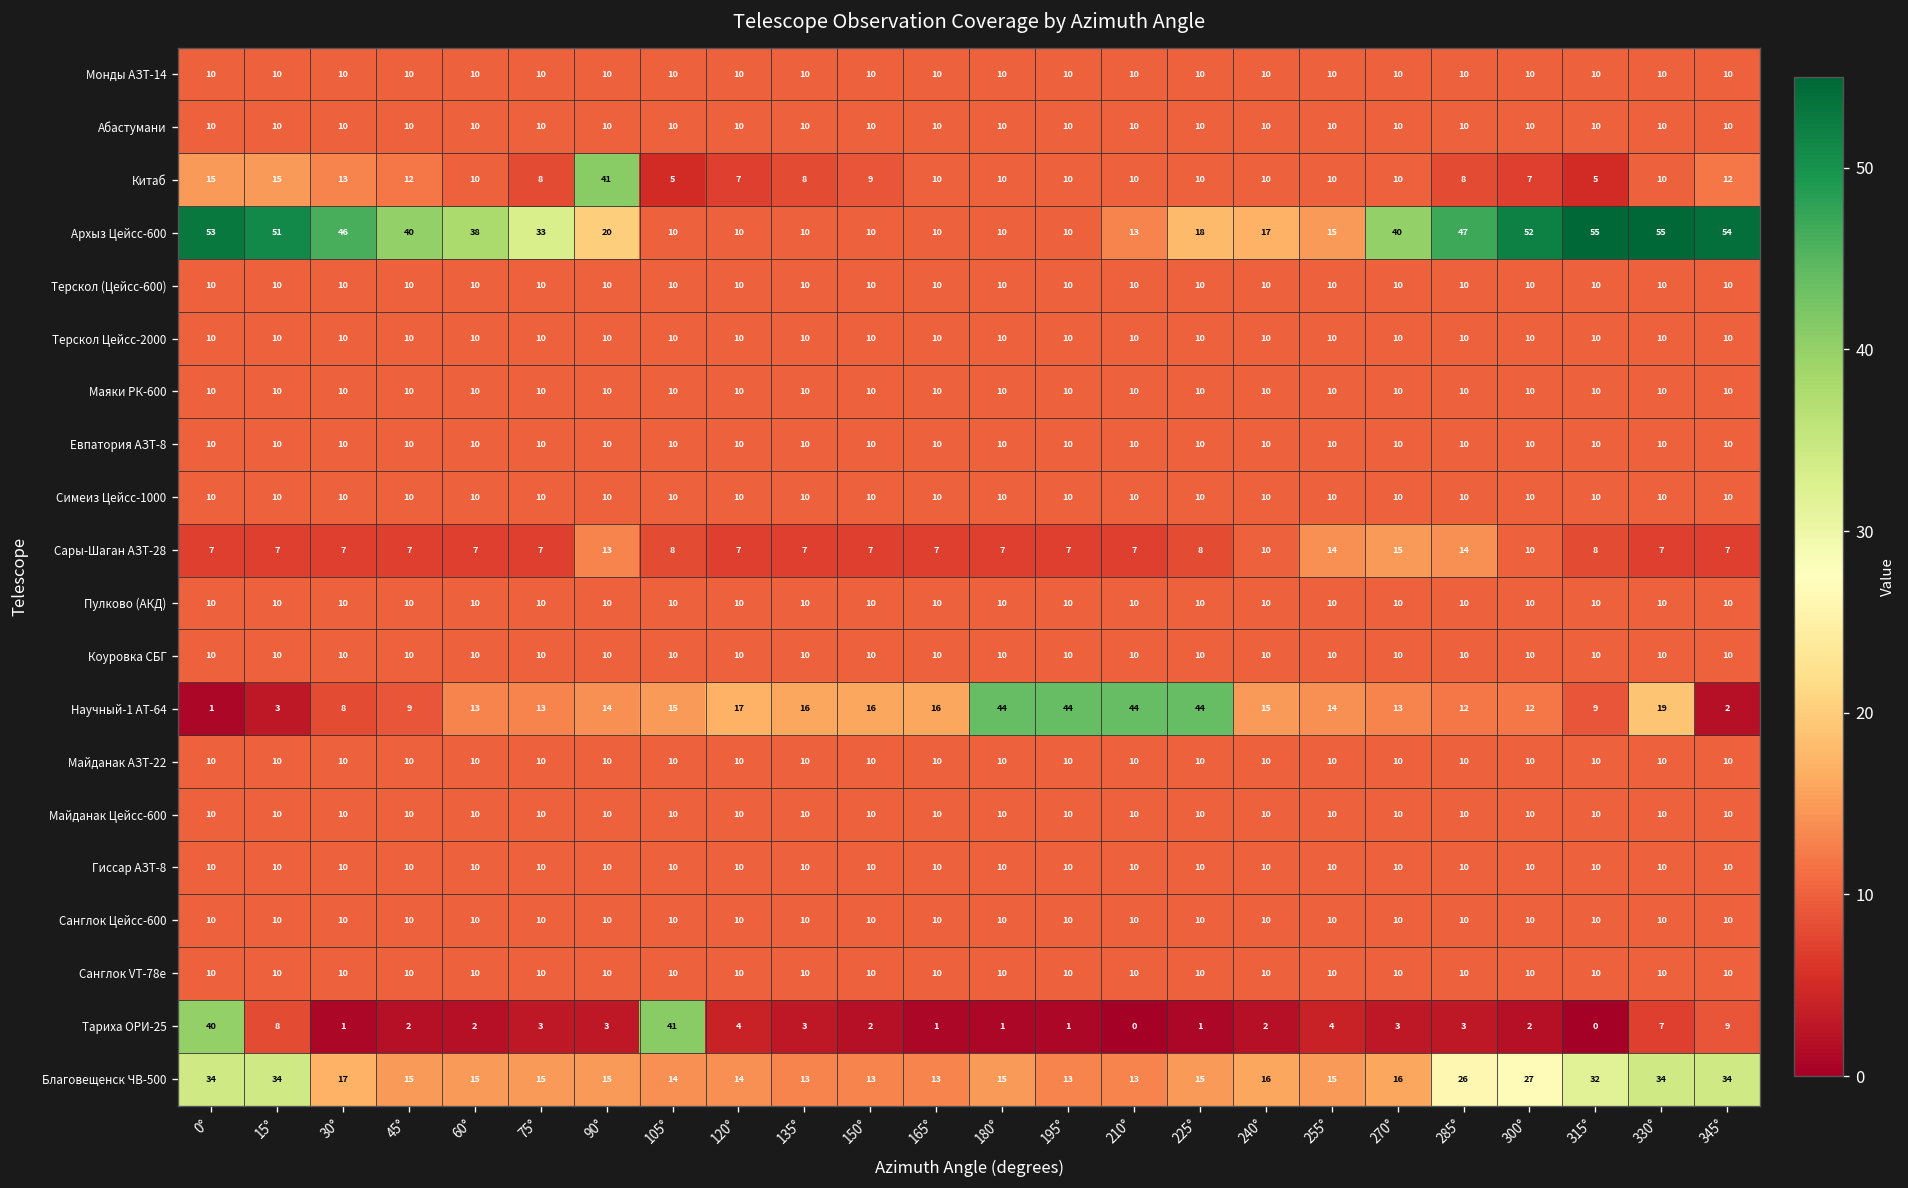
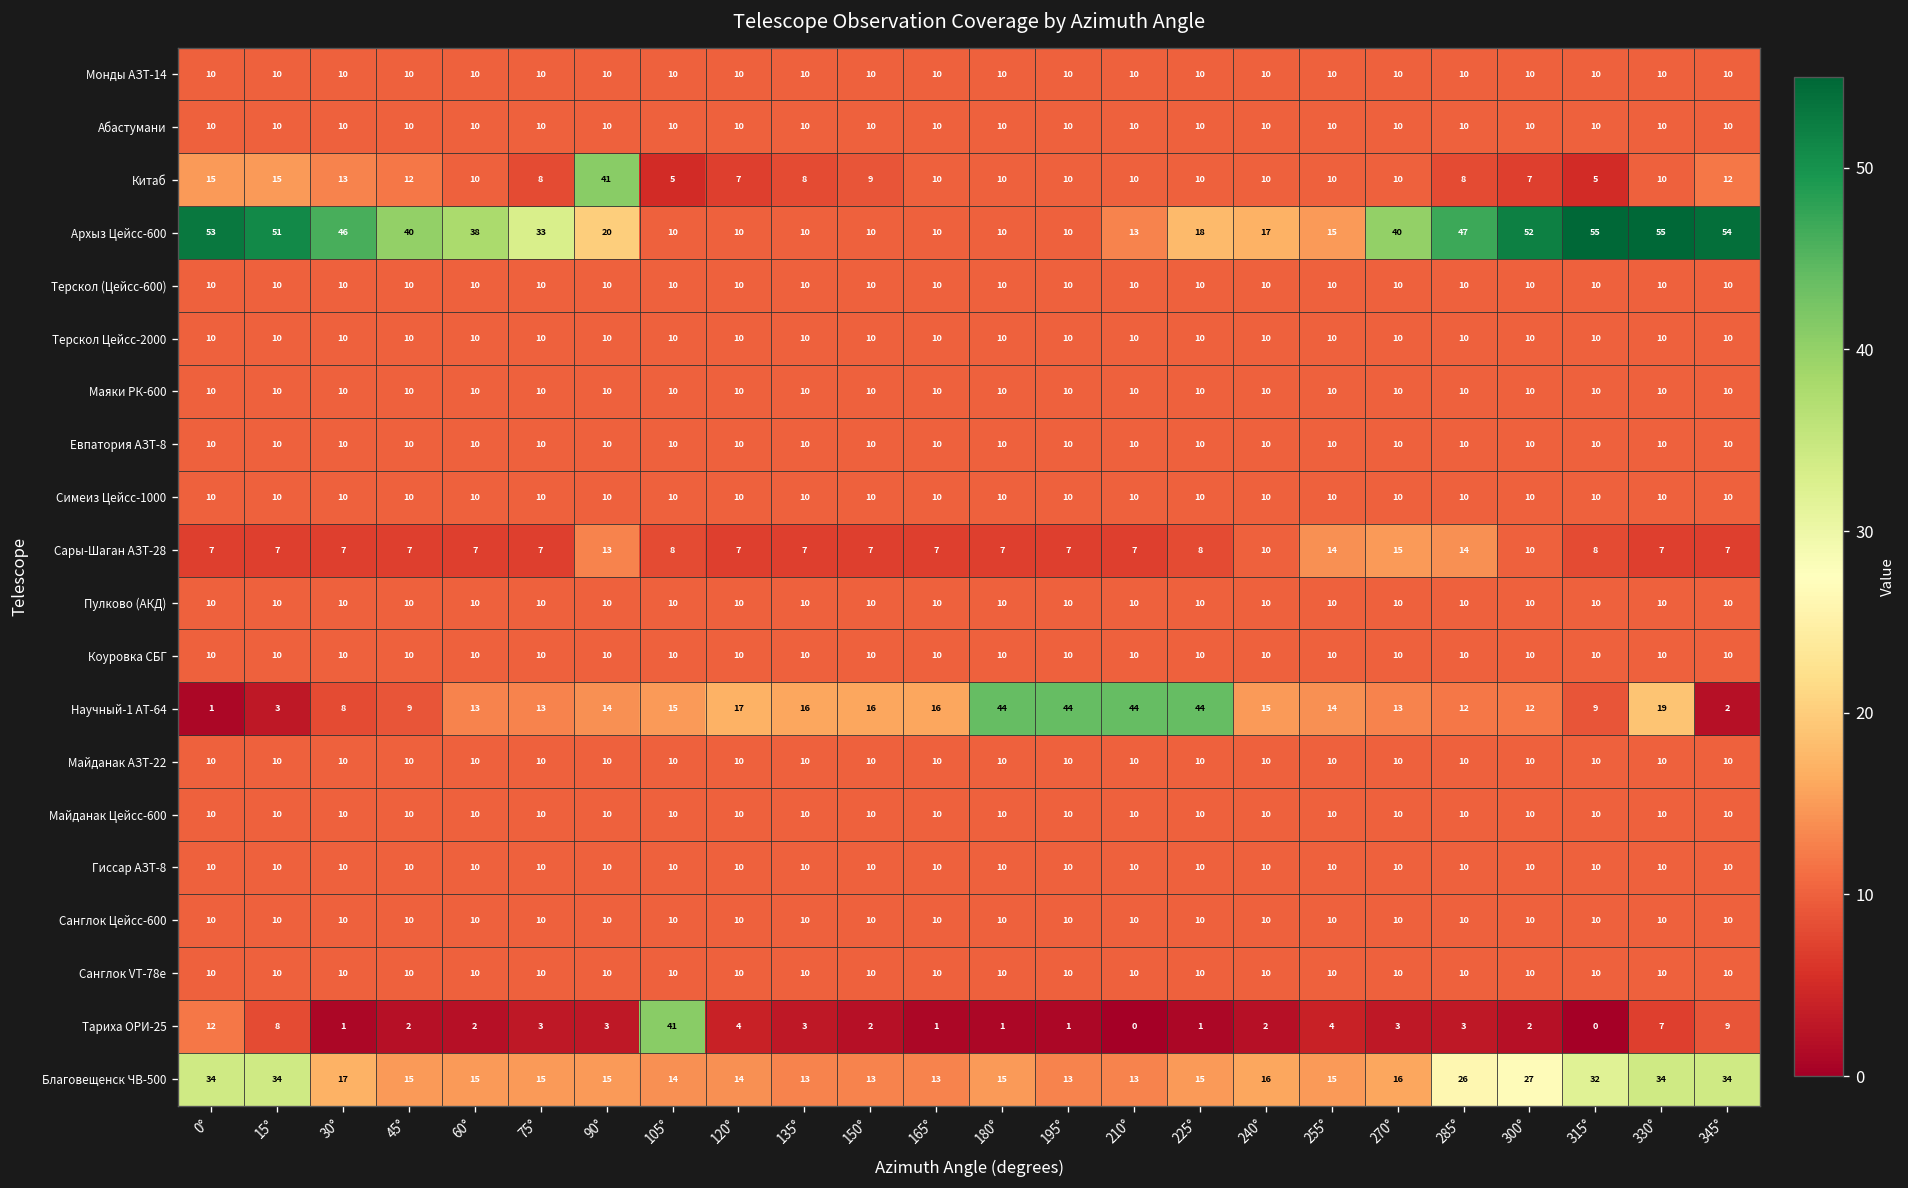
  {
    "Тариха ОРИ-25": {
-     "0°": 40,
+     "0°": 12,
      "15°": 8,
      "30°": 1,
      "45°": 2,
      "60°": 2,
      "75°": 3,
      "90°": 3,
      "105°": 41,
      "120°": 4,
      "135°": 3,
      "150°": 2,
      "165°": 1,
      "180°": 1,
      "195°": 1,
      "210°": 0,
      "225°": 1,
      "240°": 2,
      "255°": 4,
      "270°": 3,
      "285°": 3,
      "300°": 2,
      "315°": 0,
      "330°": 7,
      "345°": 9
    }
  }
